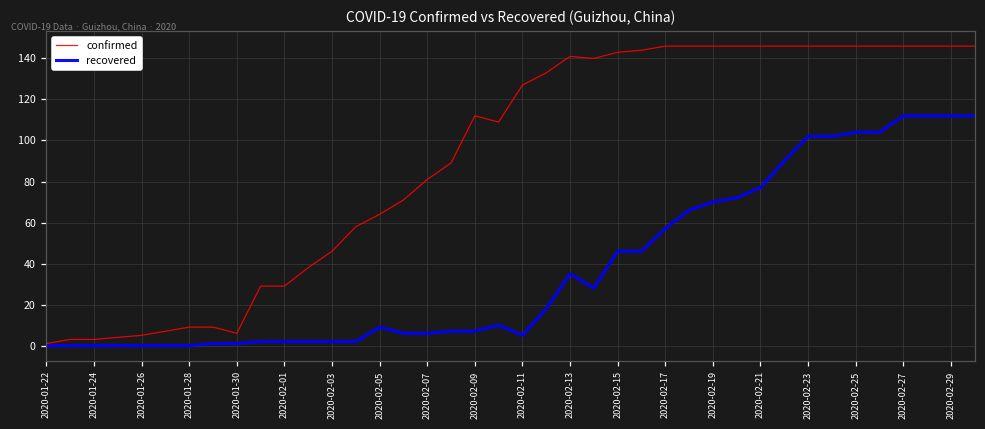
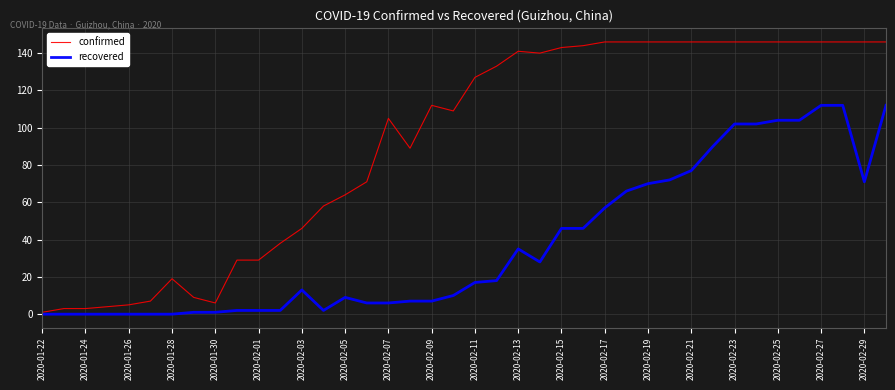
  {
    "confirmed": {
      "2020-01-24": 3,
      "2020-01-26": 5,
-     "2020-01-28": 9,
+     "2020-01-28": 19,
      "2020-01-30": 6,
      "2020-02-01": 29,
      "2020-02-03": 46,
      "2020-02-05": 64,
-     "2020-02-07": 81,
+     "2020-02-07": 105,
      "2020-02-09": 112,
      "2020-02-11": 127,
      "2020-02-13": 141,
      "2020-02-15": 143,
      "2020-02-17": 146,
      "2020-02-19": 146,
      "2020-02-21": 146,
      "2020-02-23": 146,
      "2020-02-25": 146,
      "2020-02-27": 146,
      "2020-02-29": 146
    },
    "recovered": {
      "2020-01-24": 0,
      "2020-01-26": 0,
      "2020-01-28": 0,
      "2020-01-30": 1,
      "2020-02-01": 2,
-     "2020-02-03": 2,
+     "2020-02-03": 13,
      "2020-02-05": 9,
      "2020-02-07": 6,
      "2020-02-09": 7,
-     "2020-02-11": 5,
+     "2020-02-11": 17,
      "2020-02-13": 35,
      "2020-02-15": 46,
      "2020-02-17": 57,
      "2020-02-19": 70,
      "2020-02-21": 77,
      "2020-02-23": 102,
      "2020-02-25": 104,
      "2020-02-27": 112,
-     "2020-02-29": 112
+     "2020-02-29": 71
    }
  }
